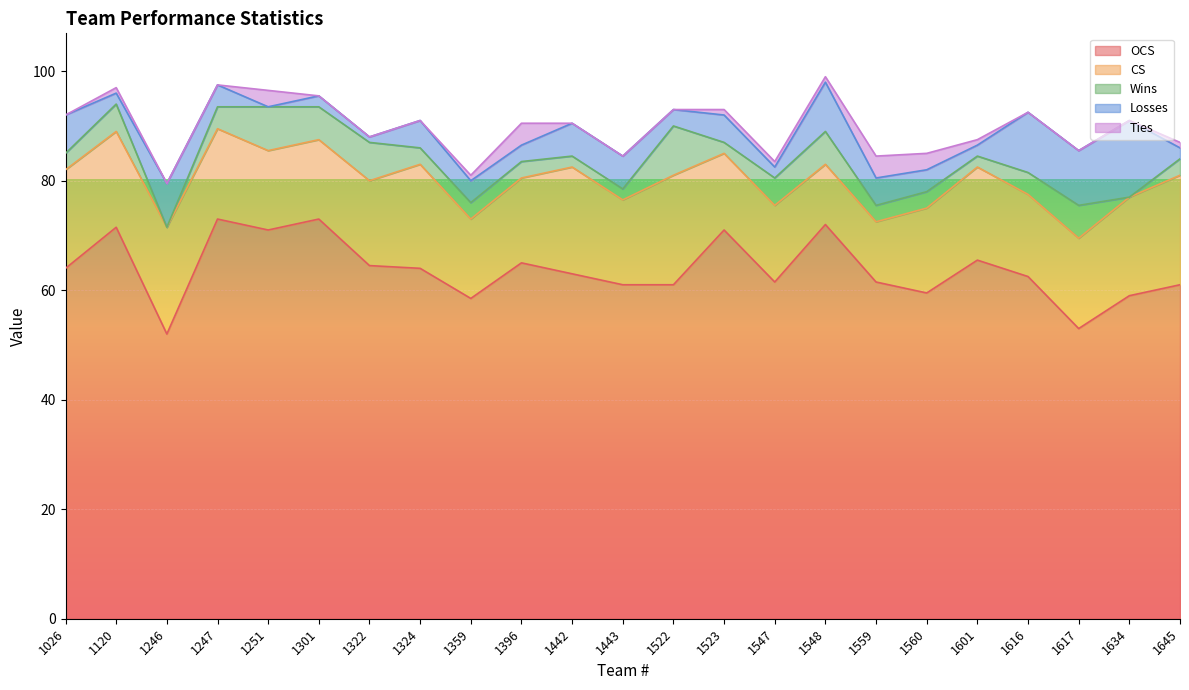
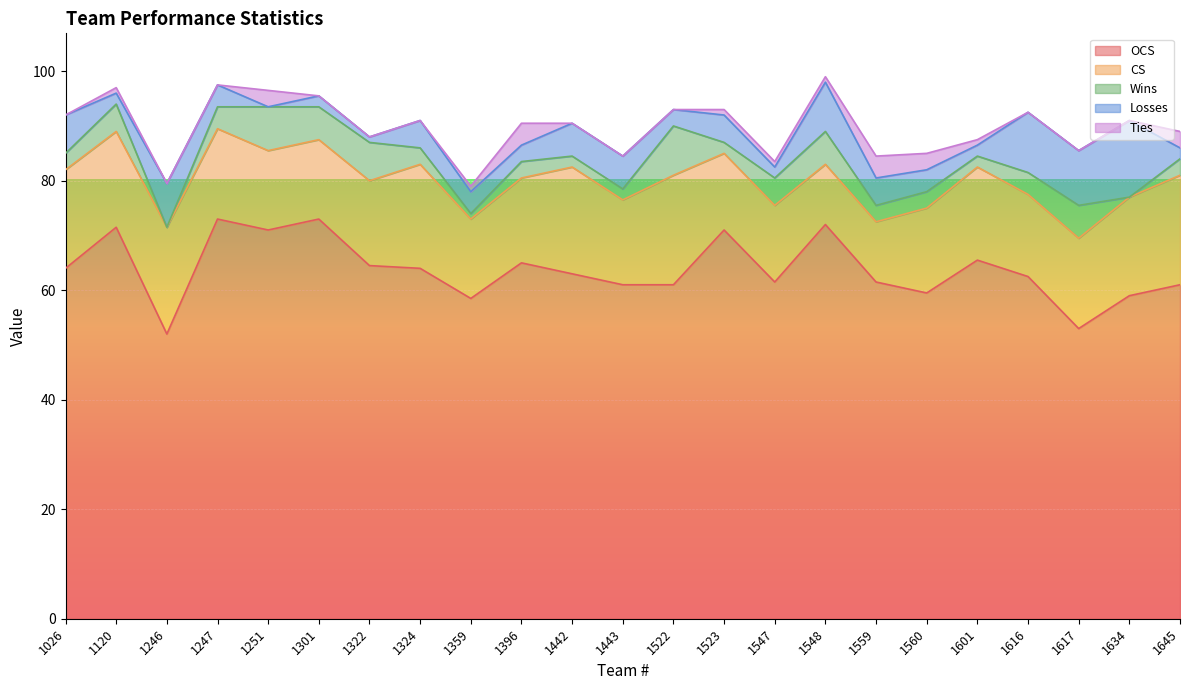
  {
    "Wins": {
      "1026": 3,
      "1120": 5,
      "1247": 4,
      "1301": 6,
      "1322": 7,
      "1324": 3,
-     "1359": 3,
+     "1359": 1,
      "1396": 3,
      "1442": 2,
      "1443": 2,
      "1522": 9,
      "1523": 2,
      "1547": 5,
      "1548": 6,
      "1559": 3,
      "1560": 3,
      "1601": 2,
      "1616": 4,
      "1617": 6,
      "1645": 3
    },
    "Losses": {
      "1120": 2,
      "1359": 4,
      "1396": 3,
      "1523": 5,
      "1547": 2,
      "1548": 9,
      "1559": 5,
      "1560": 4,
      "1601": 2,
      "1645": 2
    },
    "Ties": {
      "1120": 1,
      "1251": 3,
      "1359": 1,
      "1396": 4,
      "1523": 1,
      "1547": 1,
      "1548": 1,
      "1559": 4,
      "1560": 3,
      "1601": 1,
-     "1645": 1
+     "1645": 3
    }
  }
